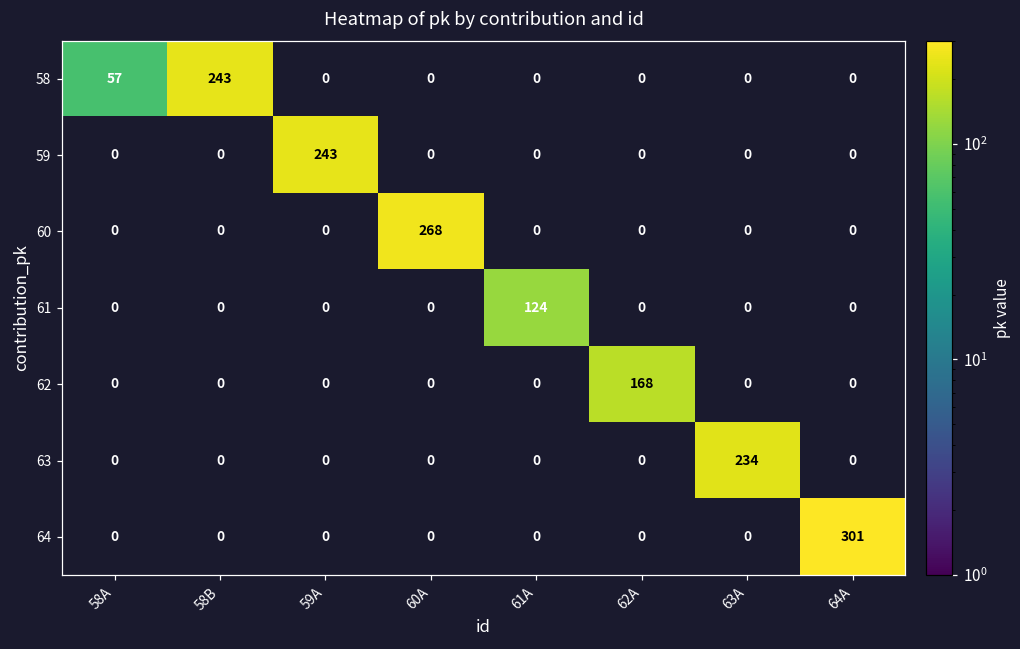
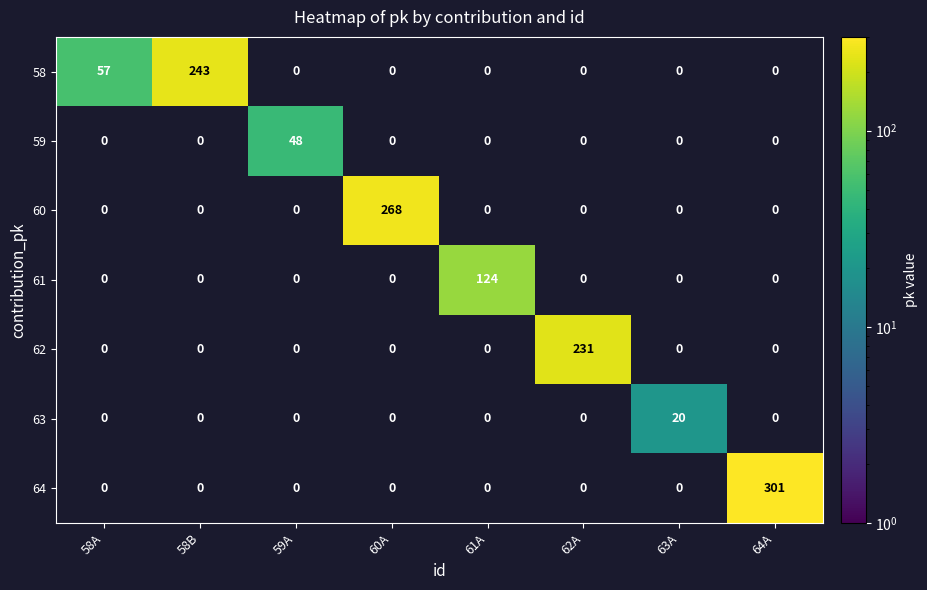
  {
    "58": {
      "58A": 57,
      "58B": 243,
      "59A": 0,
      "60A": 0,
      "61A": 0,
      "62A": 0,
      "63A": 0,
      "64A": 0
    },
    "59": {
      "58A": 0,
      "58B": 0,
-     "59A": 243,
+     "59A": 48,
      "60A": 0,
      "61A": 0,
      "62A": 0,
      "63A": 0,
      "64A": 0
    },
    "60": {
      "58A": 0,
      "58B": 0,
      "59A": 0,
      "60A": 268,
      "61A": 0,
      "62A": 0,
      "63A": 0,
      "64A": 0
    },
    "61": {
      "58A": 0,
      "58B": 0,
      "59A": 0,
      "60A": 0,
      "61A": 124,
      "62A": 0,
      "63A": 0,
      "64A": 0
    },
    "62": {
      "58A": 0,
      "58B": 0,
      "59A": 0,
      "60A": 0,
      "61A": 0,
-     "62A": 168,
+     "62A": 231,
      "63A": 0,
      "64A": 0
    },
    "63": {
      "58A": 0,
      "58B": 0,
      "59A": 0,
      "60A": 0,
      "61A": 0,
      "62A": 0,
-     "63A": 234,
+     "63A": 20,
      "64A": 0
    },
    "64": {
      "58A": 0,
      "58B": 0,
      "59A": 0,
      "60A": 0,
      "61A": 0,
      "62A": 0,
      "63A": 0,
      "64A": 301
    }
  }
